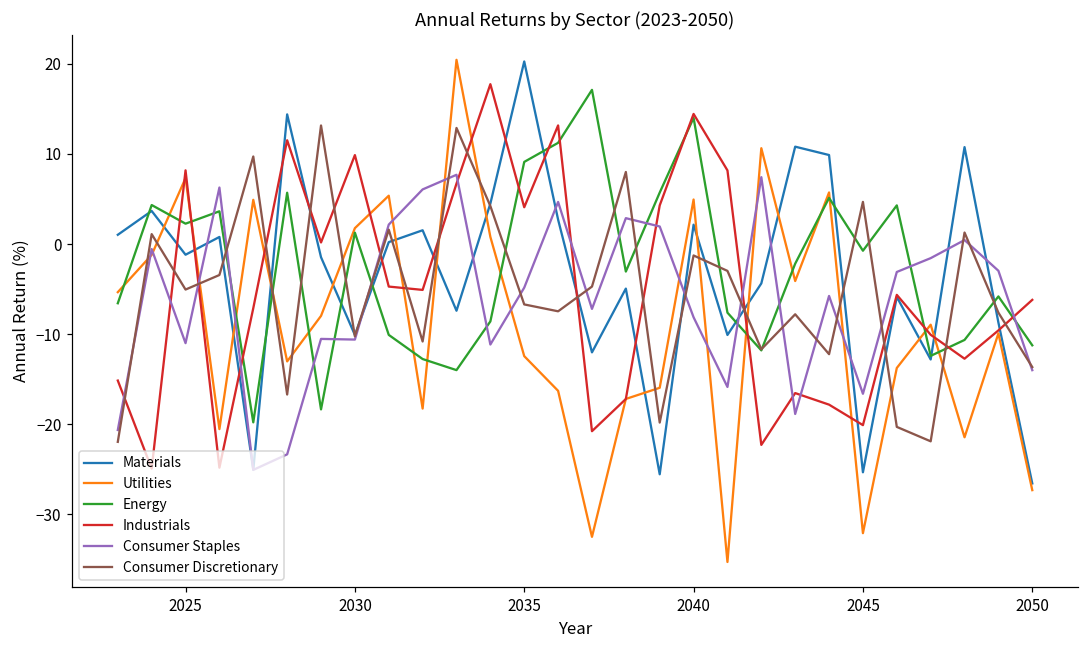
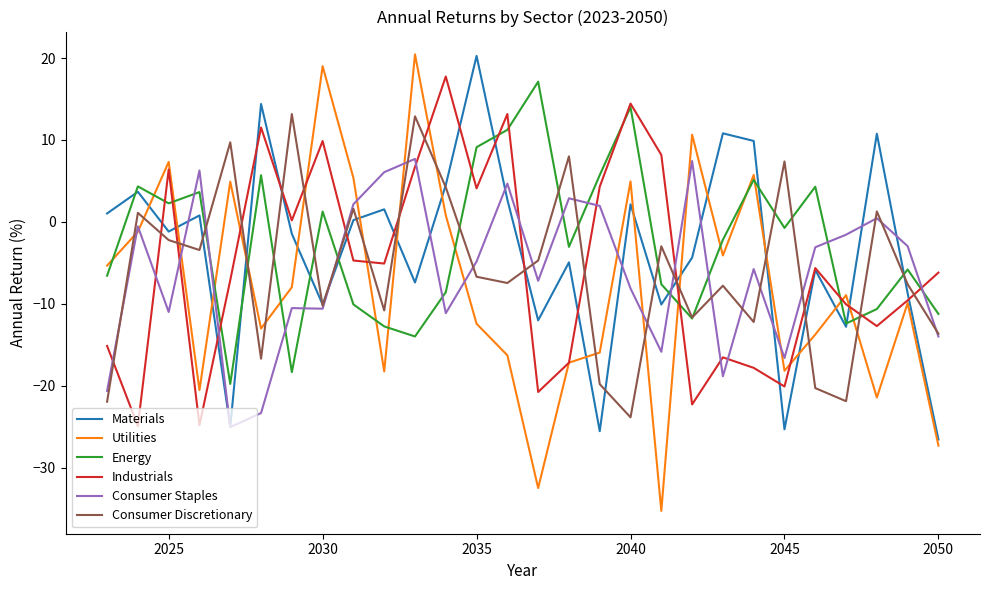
  {
    "Materials": {
      "2025": -1,
      "2035": 20,
      "2040": 2,
      "2045": -25,
      "2050": -27
    },
    "Utilities": {
      "2025": 7,
-     "2030": 2,
+     "2030": 19,
      "2035": -12,
      "2040": 5,
-     "2045": -32,
+     "2045": -18,
      "2050": -27
    },
    "Energy": {
      "2025": 2,
      "2030": 1,
      "2035": 9,
      "2040": 14,
      "2045": -1,
      "2050": -11
    },
    "Industrials": {
-     "2025": 8,
+     "2025": 6,
      "2030": 10,
      "2035": 4,
      "2040": 14,
      "2045": -20,
      "2050": -6
    },
    "Consumer Staples": {
      "2025": -11,
      "2030": -11,
      "2035": -5,
      "2040": -8,
      "2045": -17,
      "2050": -14
    },
    "Consumer Discretionary": {
-     "2025": -5,
+     "2025": -2,
      "2035": -7,
-     "2040": -1,
-     "2045": 5,
+     "2040": -24,
+     "2045": 7,
      "2050": -14
    }
  }
